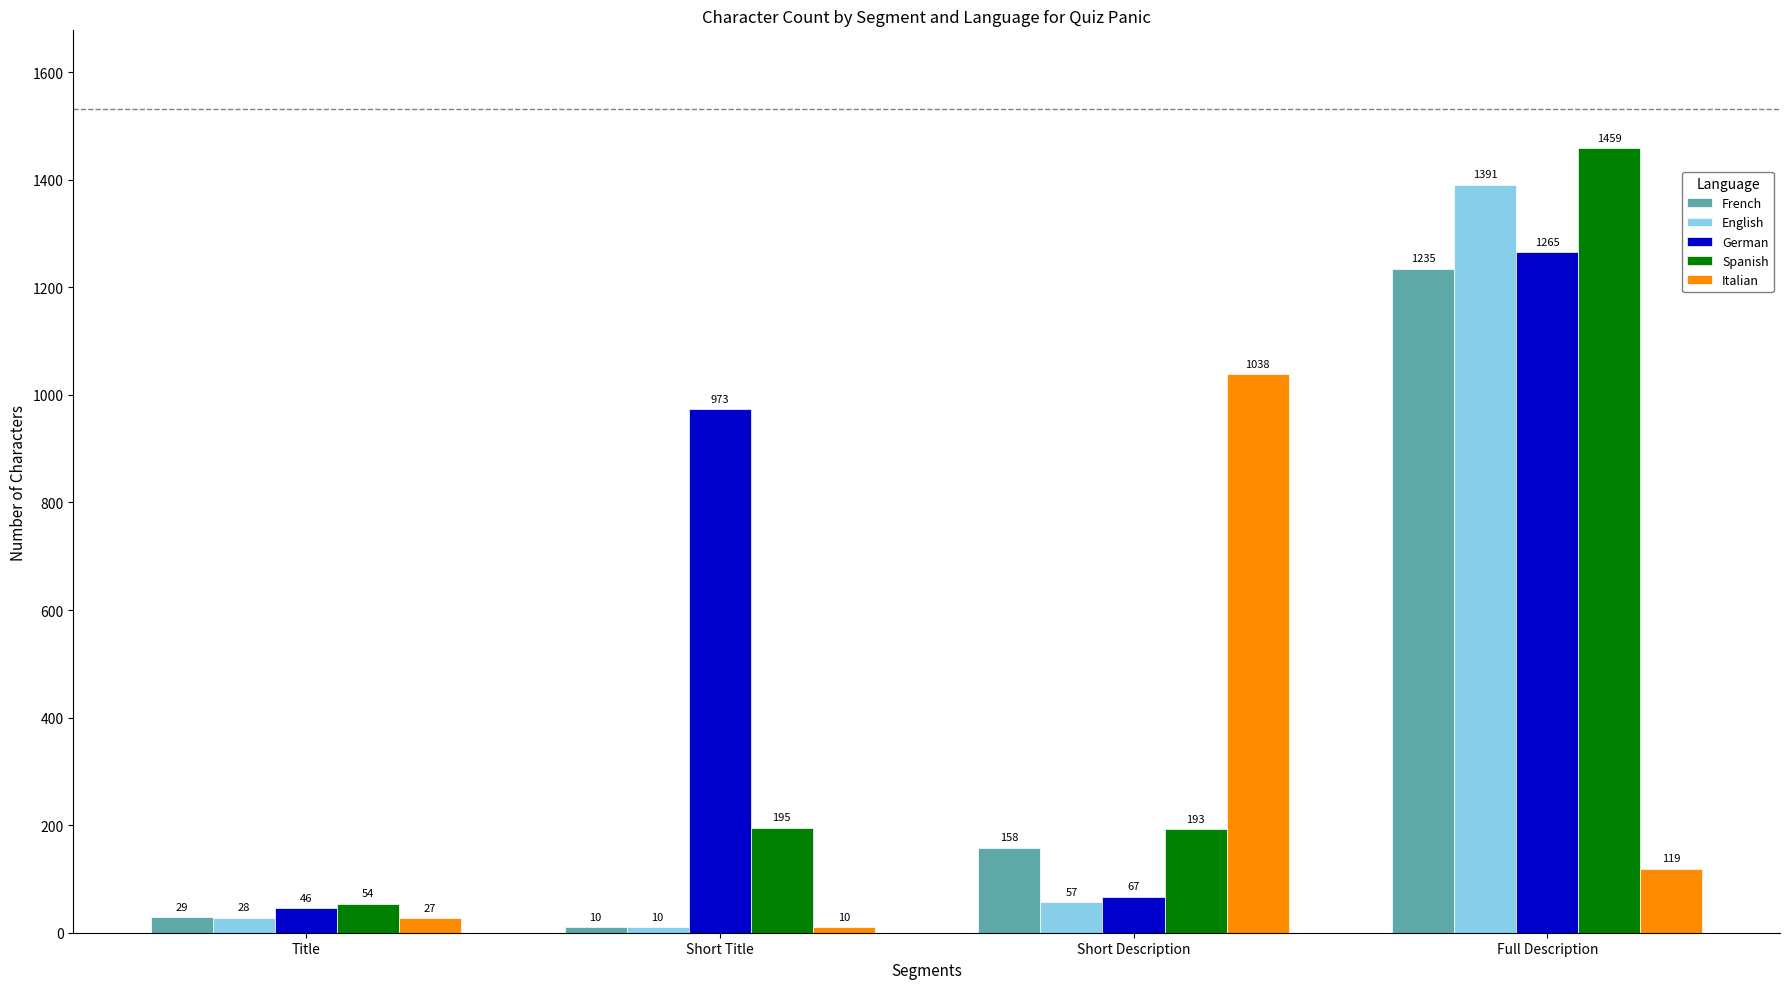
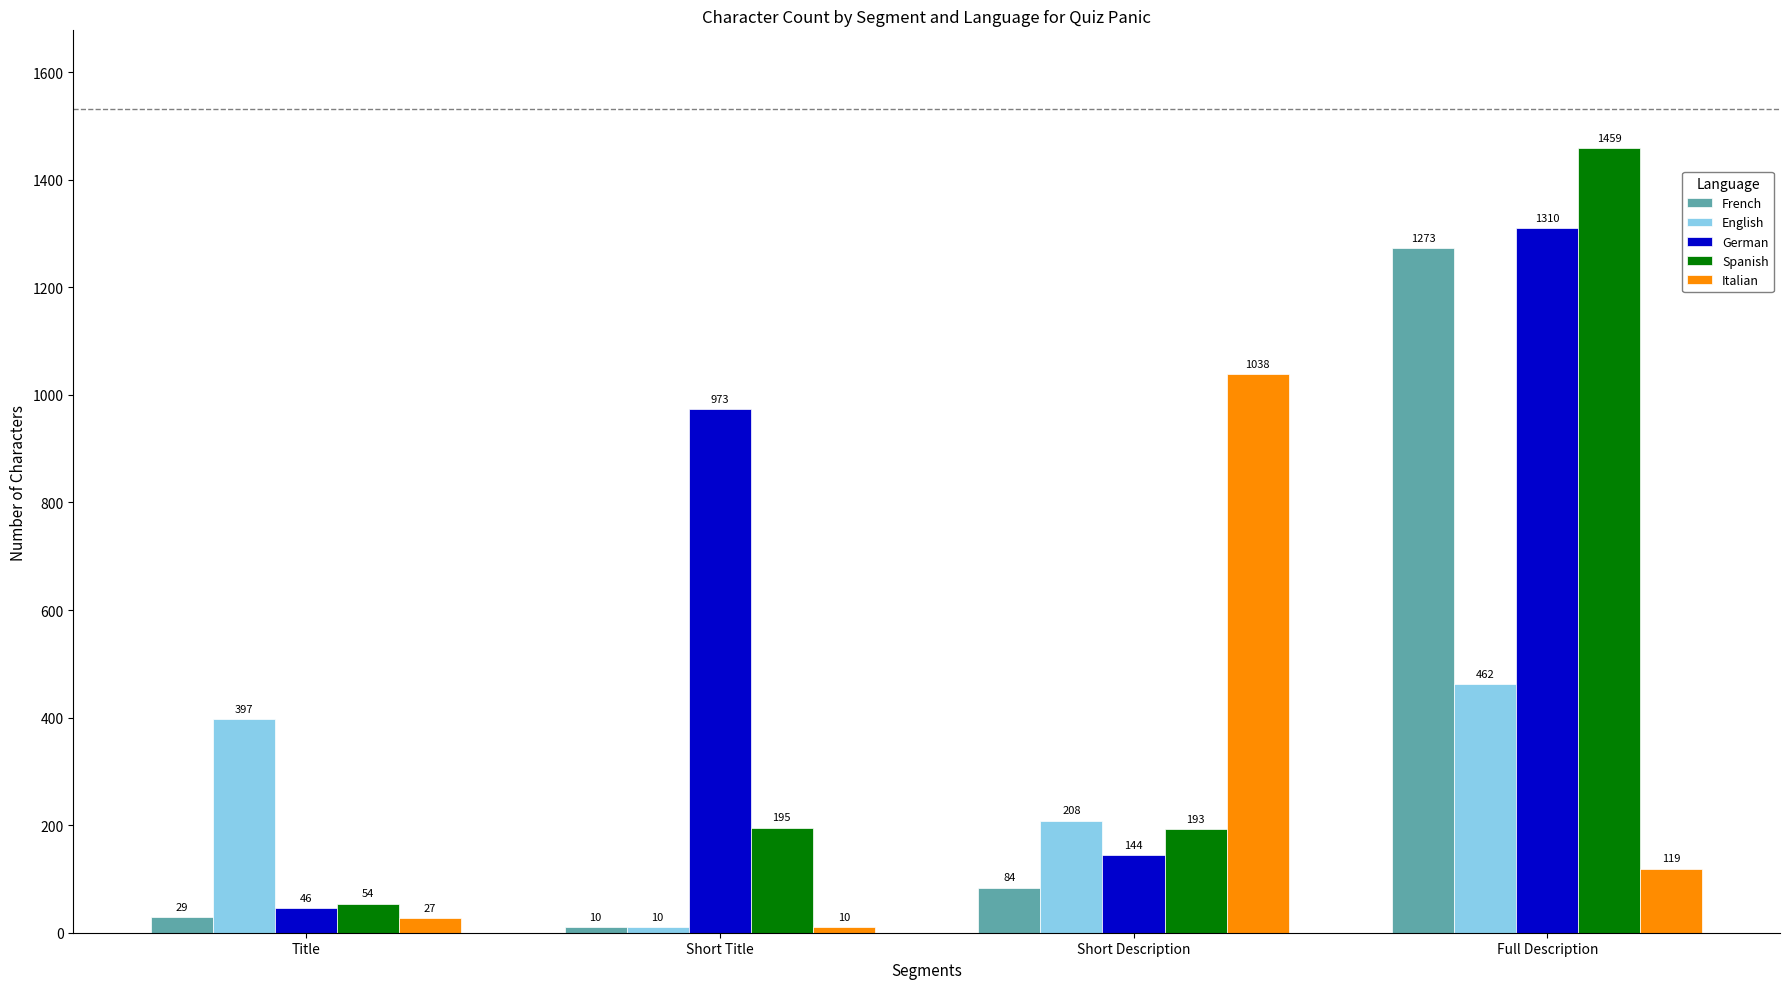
  {
    "French": {
      "Title": 29,
      "Short Title": 10,
-     "Short Description": 158,
-     "Full Description": 1235
+     "Short Description": 84,
+     "Full Description": 1273
    },
    "English": {
-     "Title": 28,
+     "Title": 397,
      "Short Title": 10,
-     "Short Description": 57,
-     "Full Description": 1391
+     "Short Description": 208,
+     "Full Description": 462
    },
    "German": {
      "Title": 46,
      "Short Title": 973,
-     "Short Description": 67,
-     "Full Description": 1265
+     "Short Description": 144,
+     "Full Description": 1310
    },
    "Spanish": {
      "Title": 54,
      "Short Title": 195,
      "Short Description": 193,
      "Full Description": 1459
    },
    "Italian": {
      "Title": 27,
      "Short Title": 10,
      "Short Description": 1038,
      "Full Description": 119
    }
  }
